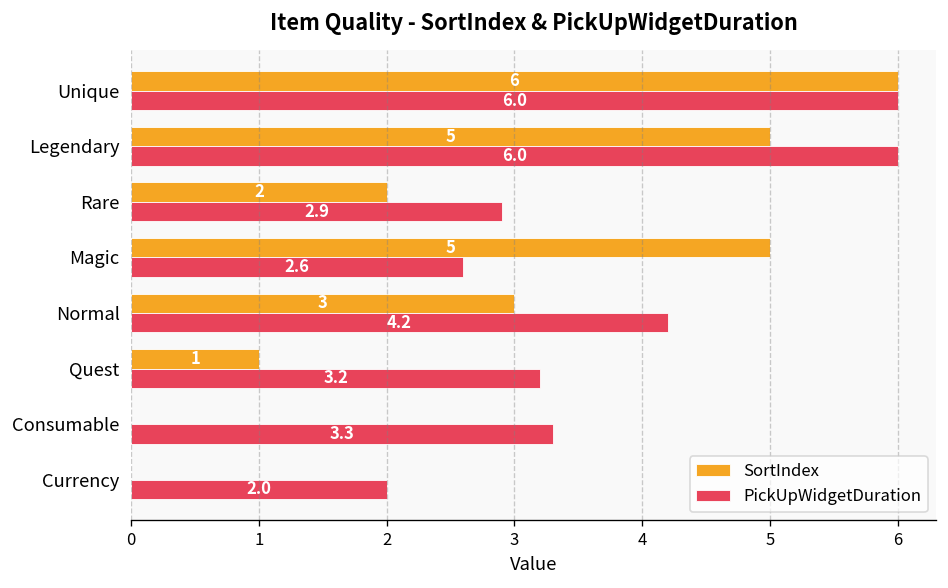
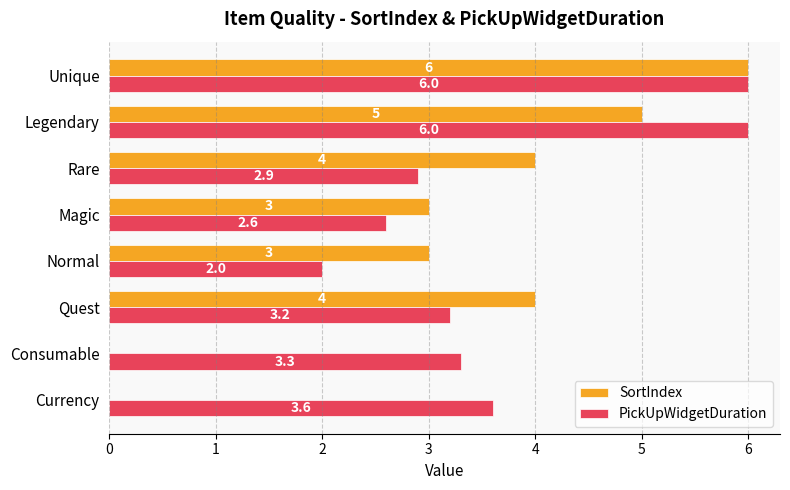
  {
    "SortIndex": {
      "Unique": 6,
      "Legendary": 5,
-     "Rare": 2,
-     "Magic": 5,
+     "Rare": 4,
+     "Magic": 3,
      "Normal": 3,
-     "Quest": 1
+     "Quest": 4
    },
    "PickUpWidgetDuration": {
      "Unique": 6.0,
      "Legendary": 6.0,
      "Rare": 2.9,
      "Magic": 2.6,
-     "Normal": 4.2,
+     "Normal": 2.0,
      "Quest": 3.2,
      "Consumable": 3.3,
-     "Currency": 2.0
+     "Currency": 3.6
    }
  }
